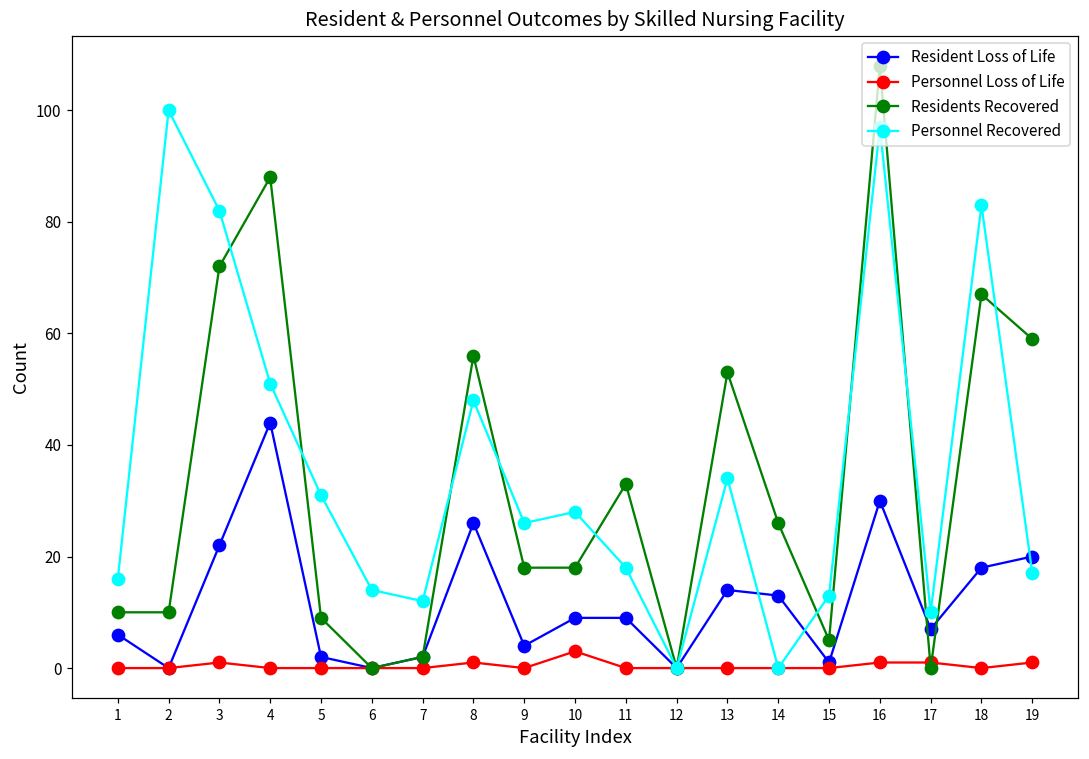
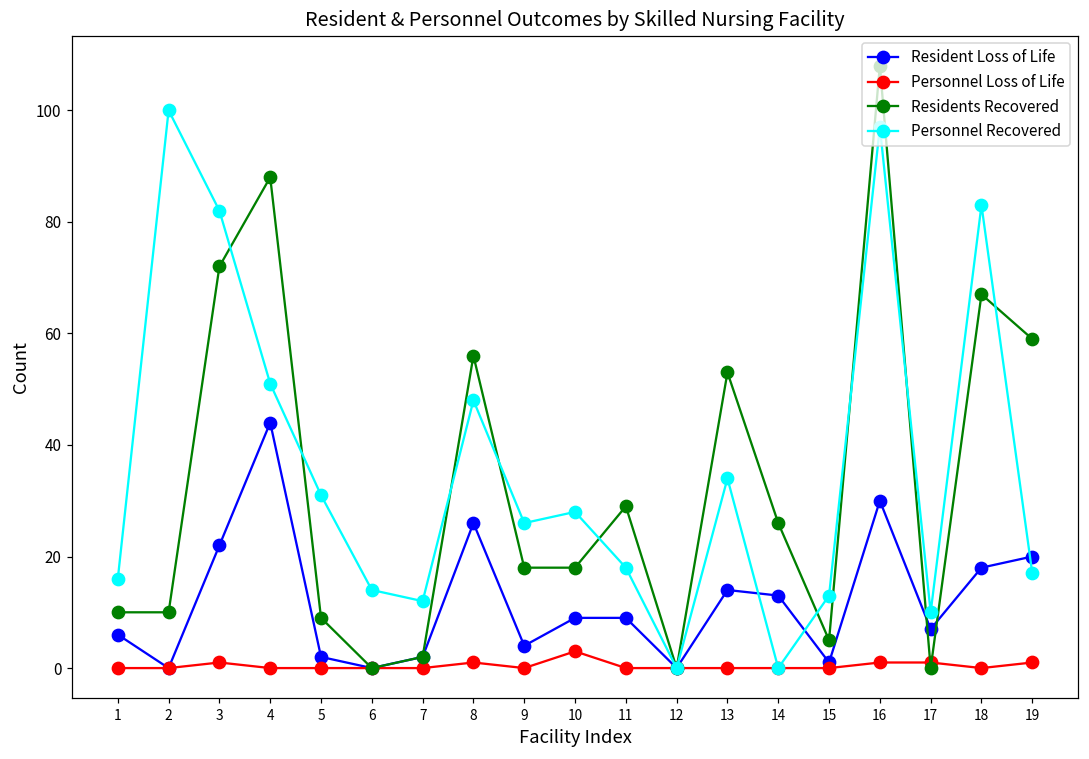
  {
    "Resident Loss of Life": {
      "1": 6,
      "3": 22,
      "4": 44,
      "5": 2,
      "8": 26,
      "9": 4,
      "10": 9,
      "11": 9,
      "13": 14,
      "14": 13,
      "15": 1,
      "16": 30,
      "17": 7,
      "18": 18,
      "19": 20
    },
    "Personnel Loss of Life": {
      "1": 0,
      "3": 1,
      "4": 0,
      "5": 0,
      "7": 0,
      "8": 1,
      "9": 0,
      "10": 3,
      "11": 0,
      "13": 0,
      "15": 0,
      "16": 1,
      "17": 1,
      "18": 0,
      "19": 1
    },
    "Residents Recovered": {
      "1": 10,
      "2": 10,
      "3": 72,
      "4": 88,
      "5": 9,
      "8": 56,
      "9": 18,
      "10": 18,
-     "11": 33,
+     "11": 29,
      "13": 53,
      "14": 26,
      "15": 5,
      "17": 0,
      "18": 67,
      "19": 59
    },
    "Personnel Recovered": {
      "1": 16,
      "2": 100,
      "3": 82,
      "4": 51,
      "5": 31,
      "6": 14,
      "7": 12,
      "8": 48,
      "9": 26,
      "10": 28,
      "11": 18,
      "13": 34,
      "15": 13,
      "17": 10,
      "18": 83,
      "19": 17
    }
  }
